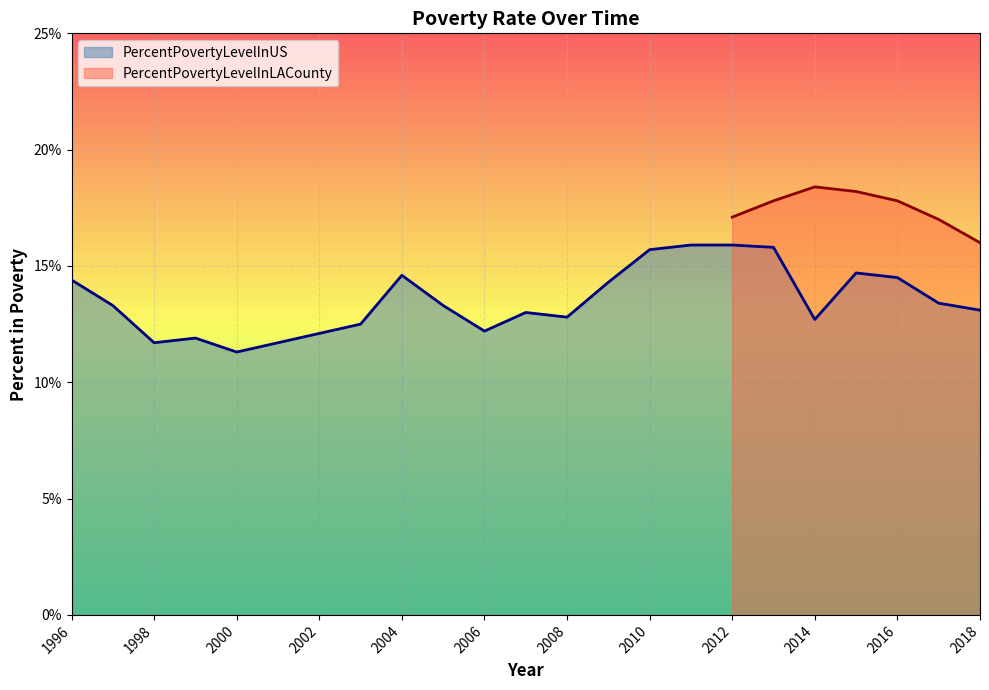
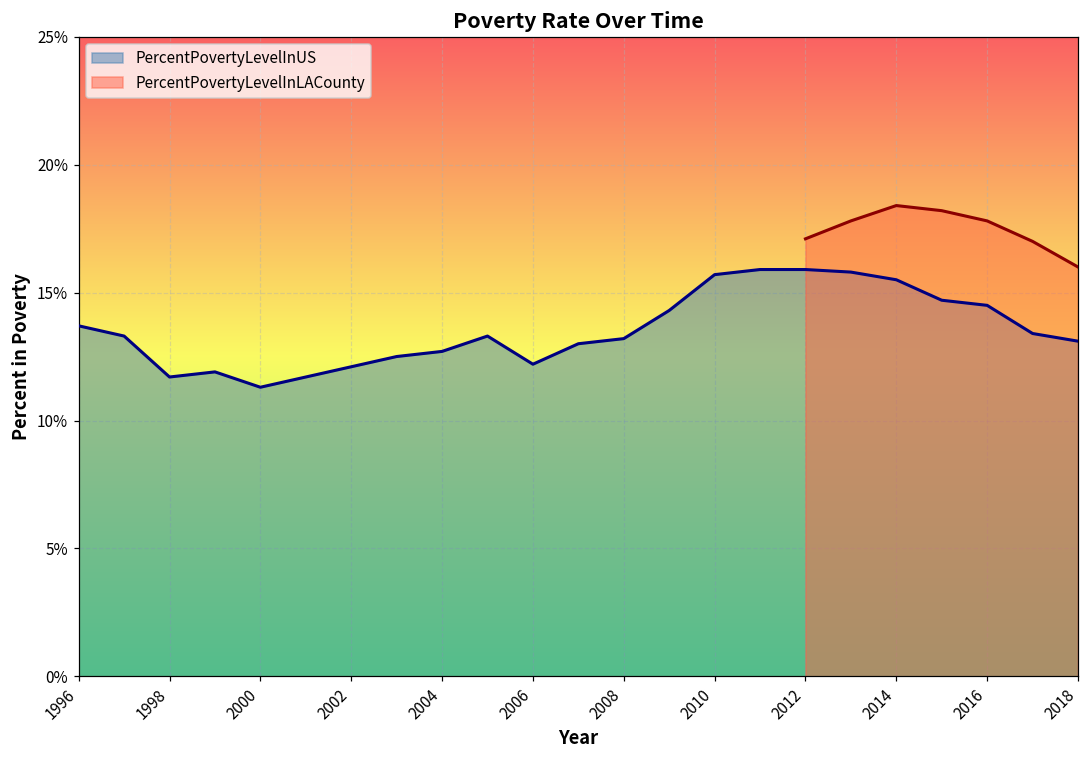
  {
    "PercentPovertyLevelInUS": {
-     "1996": "14.4%",
+     "1996": "13.7%",
      "1998": "11.7%",
      "2000": "11.3%",
      "2002": "12.1%",
-     "2004": "14.6%",
+     "2004": "12.7%",
      "2006": "12.2%",
-     "2008": "12.8%",
+     "2008": "13.2%",
      "2010": "15.7%",
      "2012": "15.9%",
-     "2014": "12.7%",
+     "2014": "15.5%",
      "2016": "14.5%",
      "2018": "13.1%"
    },
    "PercentPovertyLevelInLACounty": {
      "2012": "17.1%",
      "2014": "18.4%",
      "2016": "17.8%",
      "2018": "16.0%"
    }
  }
